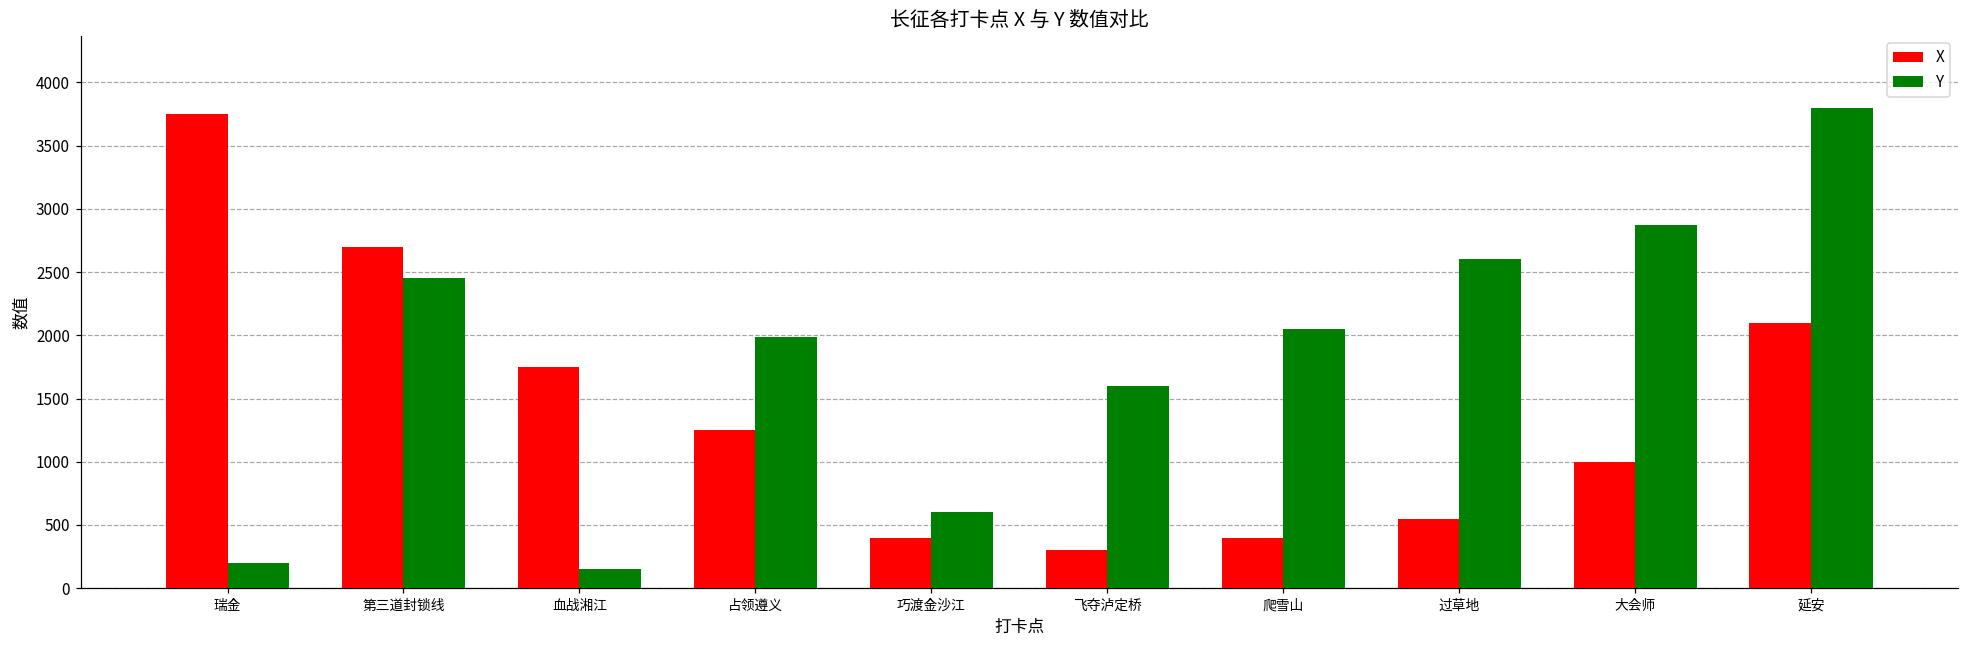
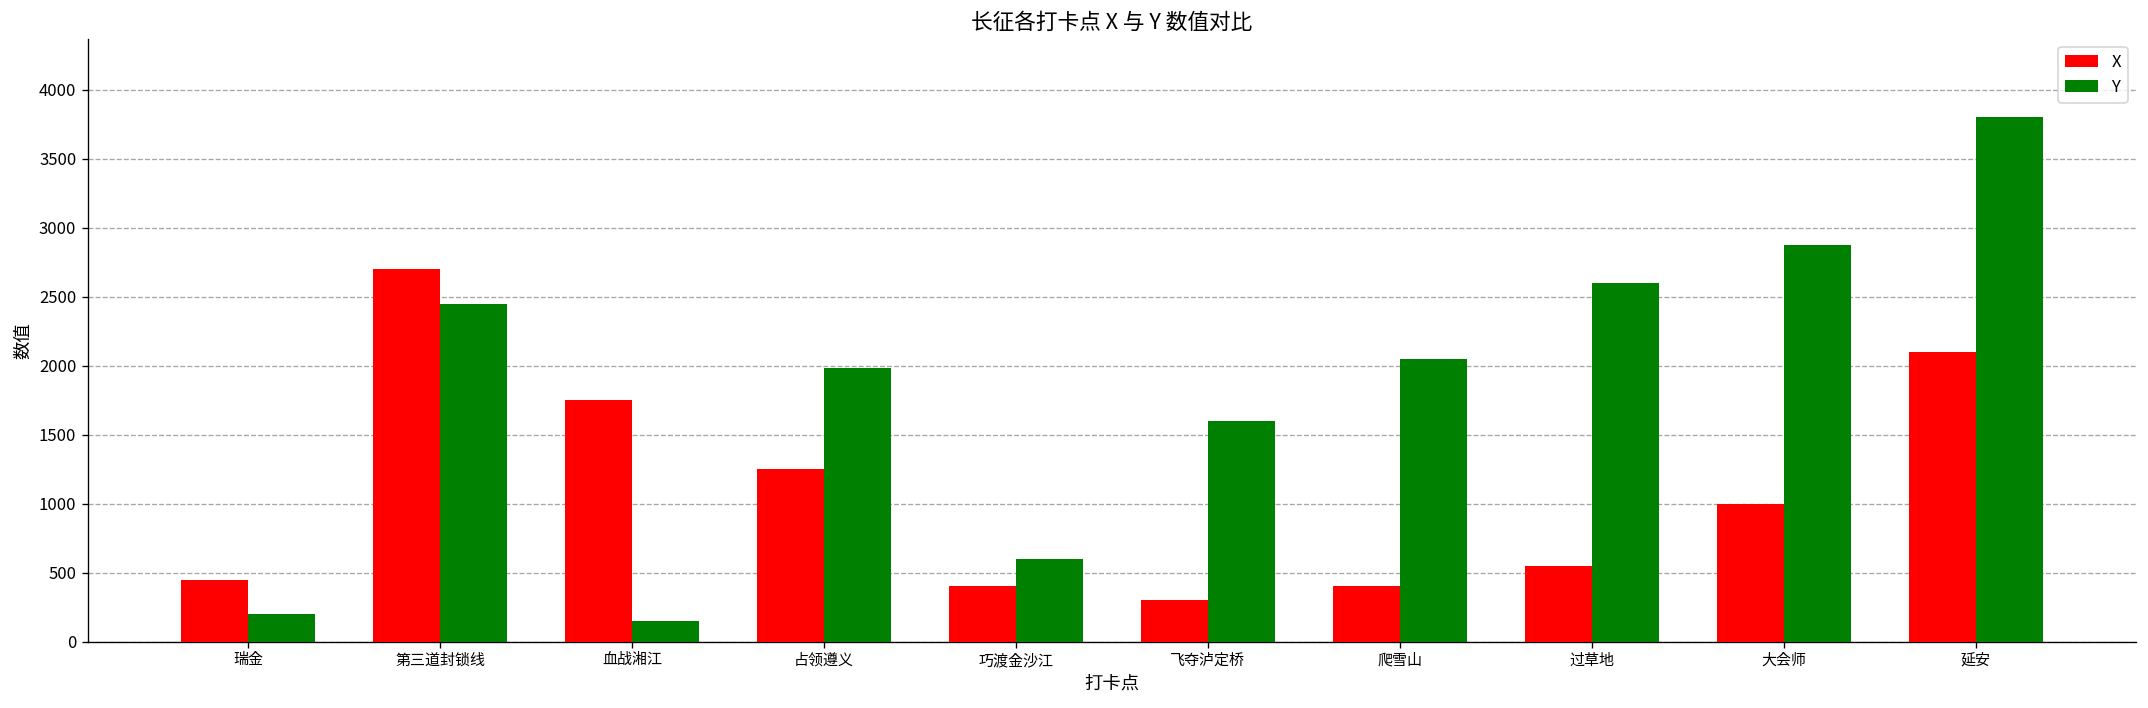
  {
    "X": {
-     "瑞金": 3750,
+     "瑞金": 450,
      "第三道封锁线": 2700,
      "血战湘江": 1750,
      "占领遵义": 1250,
      "巧渡金沙江": 400,
      "飞夺泸定桥": 300,
      "爬雪山": 400,
      "过草地": 550,
      "大会师": 1000,
      "延安": 2100
    },
    "Y": {
      "瑞金": 200,
      "第三道封锁线": 2450,
      "血战湘江": 150,
      "占领遵义": 1980,
      "巧渡金沙江": 600,
      "飞夺泸定桥": 1600,
      "爬雪山": 2050,
      "过草地": 2600,
      "大会师": 2870,
      "延安": 3800
    }
  }
